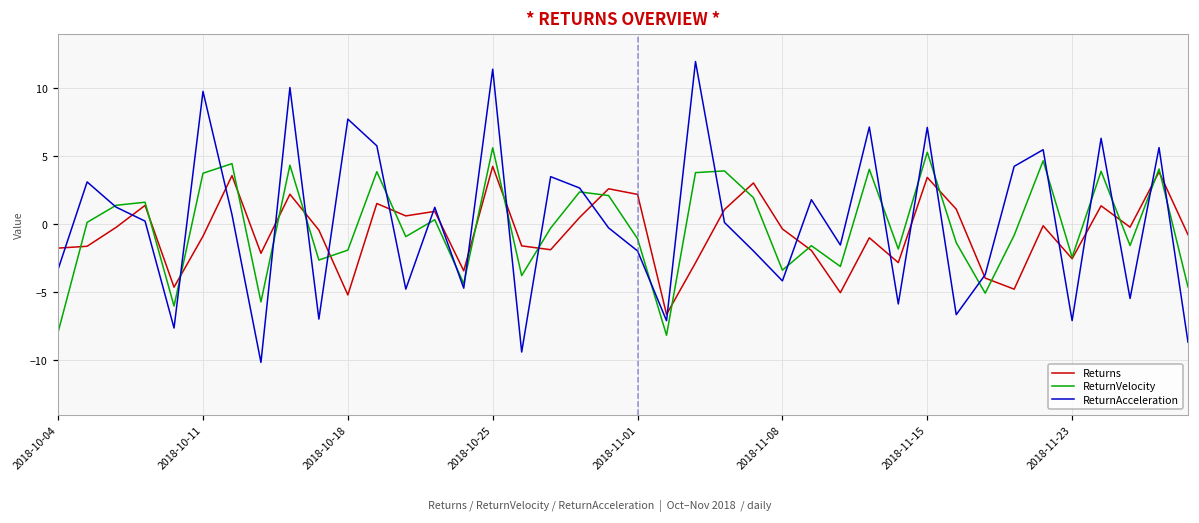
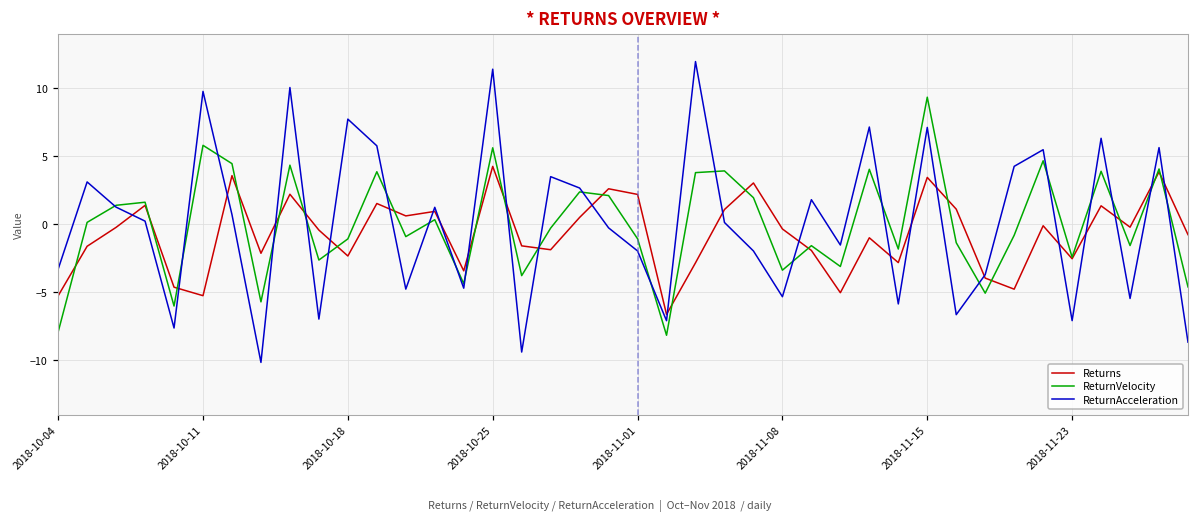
  {
    "Returns": {
-     "2018-10-04": -1.8,
-     "2018-10-11": -0.9,
-     "2018-10-18": -5.2,
+     "2018-10-04": -5.3,
+     "2018-10-11": -5.3,
+     "2018-10-18": -2.3,
      "2018-10-25": 4.3,
      "2018-11-01": 2.2,
      "2018-11-08": -0.3,
      "2018-11-15": 3.4
    },
    "ReturnVelocity": {
      "2018-10-04": -7.9,
-     "2018-10-11": 3.7,
-     "2018-10-18": -1.9,
+     "2018-10-11": 5.8,
+     "2018-10-18": -1.1,
      "2018-10-25": 5.6,
      "2018-11-01": -1.1,
      "2018-11-08": -3.4,
-     "2018-11-15": 5.3
+     "2018-11-15": 9.3
    },
    "ReturnAcceleration": {
      "2018-10-04": -3.3,
      "2018-10-11": 9.8,
      "2018-10-18": 7.7,
      "2018-10-25": 11.4,
      "2018-11-01": -2.0,
-     "2018-11-08": -4.2,
+     "2018-11-08": -5.3,
      "2018-11-15": 7.1,
      "2018-11-23": -7.1
    }
  }
